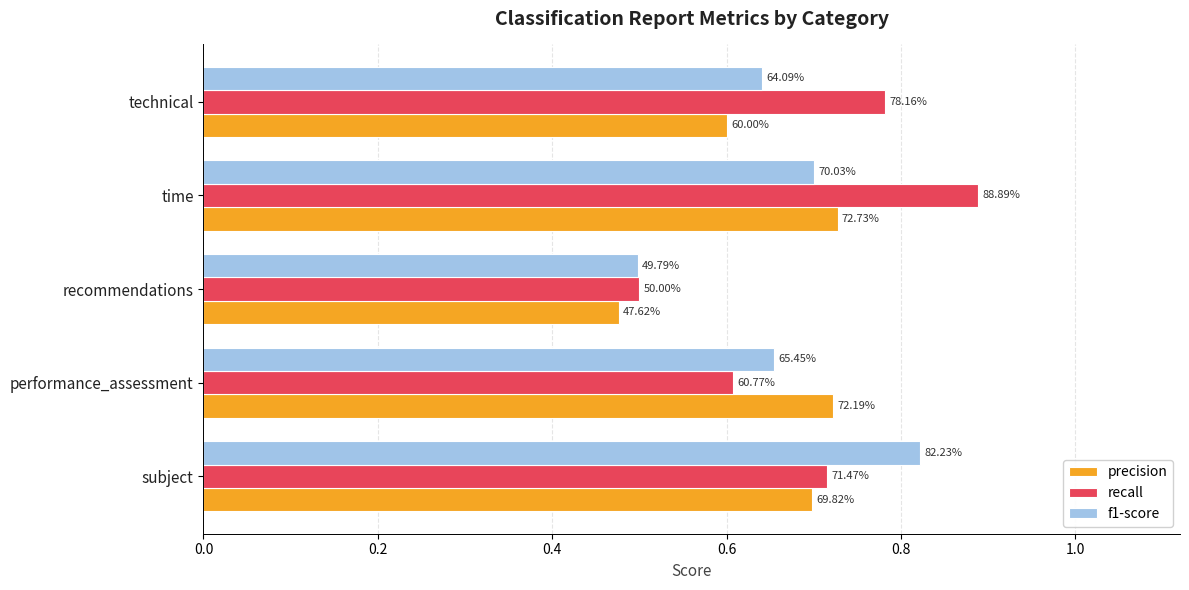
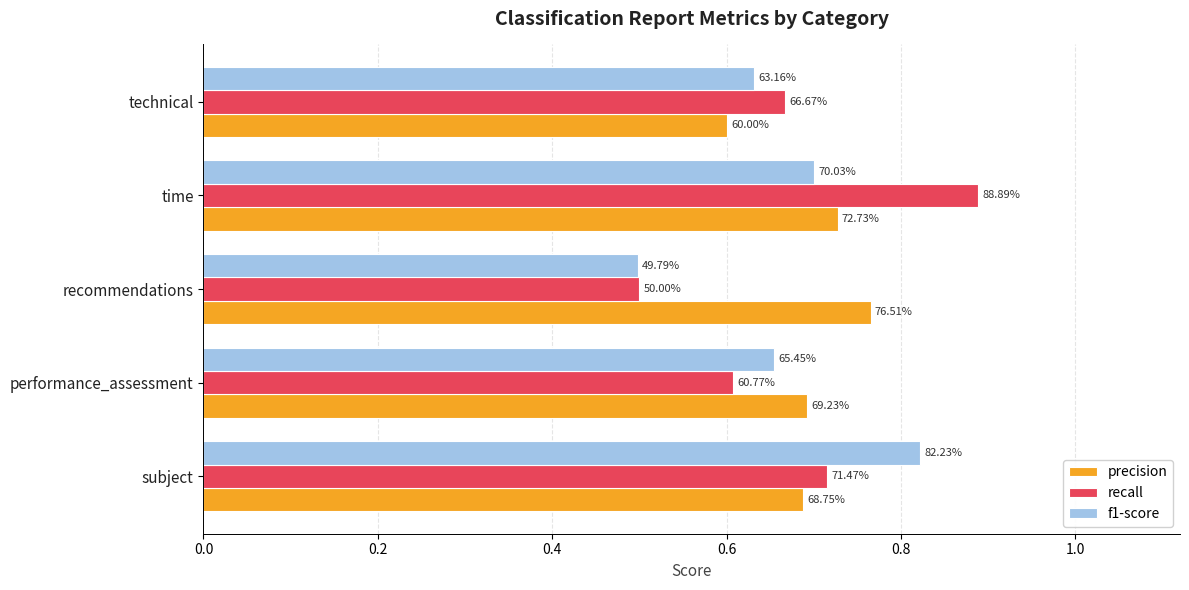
  {
    "precision": {
      "technical": "60.00%",
      "time": "72.73%",
-     "recommendations": "47.62%",
-     "performance_assessment": "72.19%",
-     "subject": "69.82%"
+     "recommendations": "76.51%",
+     "performance_assessment": "69.23%",
+     "subject": "68.75%"
    },
    "recall": {
-     "technical": "78.16%",
+     "technical": "66.67%",
      "time": "88.89%",
      "recommendations": "50.00%",
      "performance_assessment": "60.77%",
      "subject": "71.47%"
    },
    "f1-score": {
-     "technical": "64.09%",
+     "technical": "63.16%",
      "time": "70.03%",
      "recommendations": "49.79%",
      "performance_assessment": "65.45%",
      "subject": "82.23%"
    }
  }
